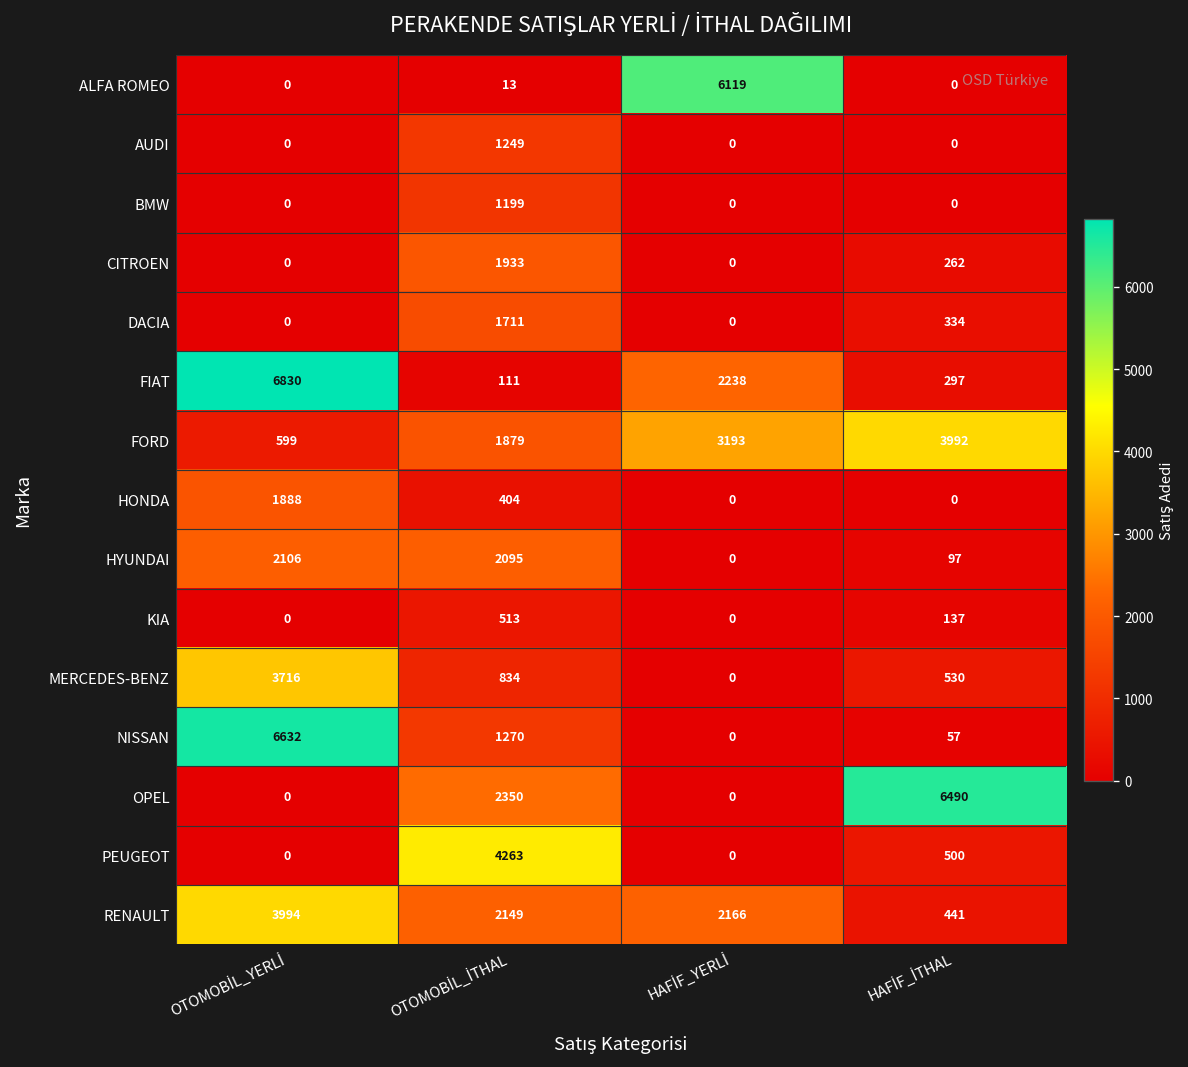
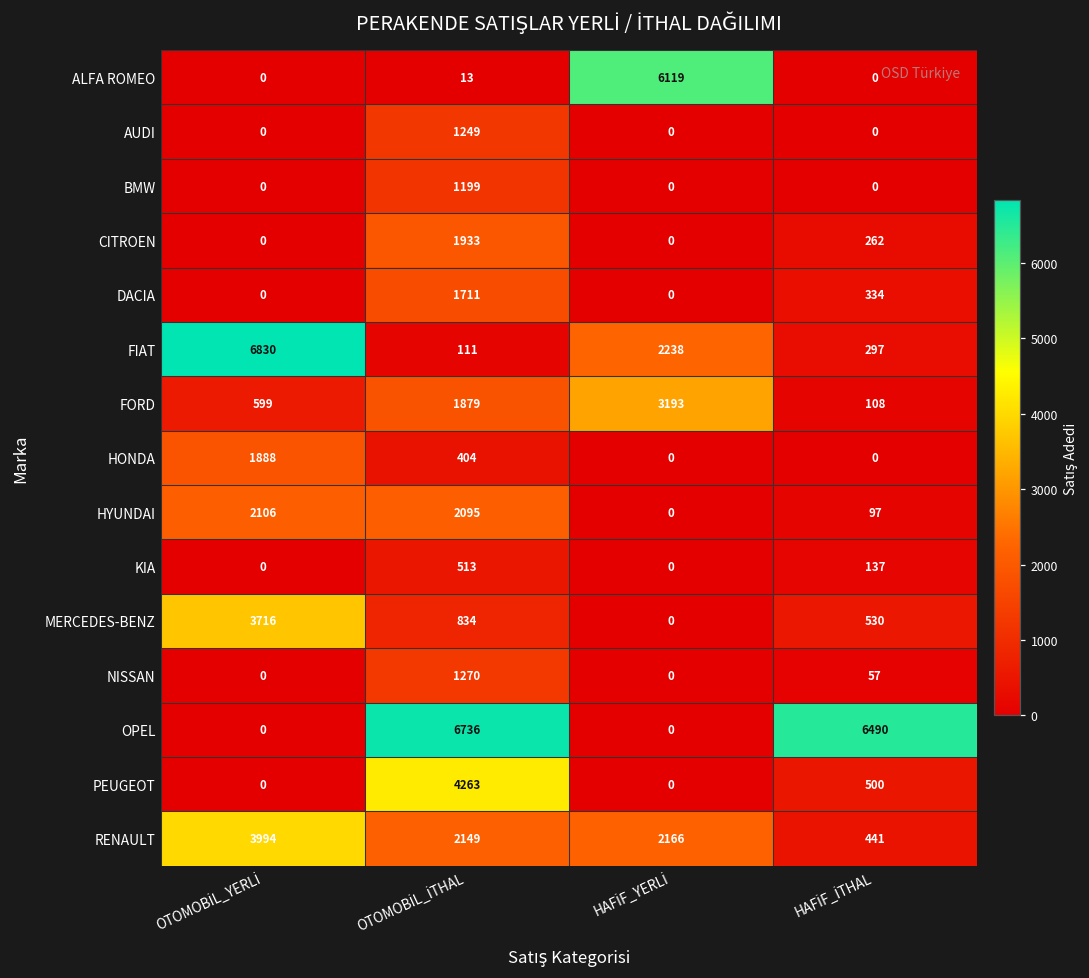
  {
    "ALFA ROMEO": {
      "OTOMOBİL_YERLİ": 0,
      "OTOMOBİL_İTHAL": 13,
      "HAFİF_YERLİ": 6119
    },
    "AUDI": {
      "OTOMOBİL_YERLİ": 0,
      "OTOMOBİL_İTHAL": 1249,
      "HAFİF_YERLİ": 0,
      "HAFİF_İTHAL": 0
    },
    "BMW": {
      "OTOMOBİL_YERLİ": 0,
      "OTOMOBİL_İTHAL": 1199,
      "HAFİF_YERLİ": 0,
      "HAFİF_İTHAL": 0
    },
    "CITROEN": {
      "OTOMOBİL_YERLİ": 0,
      "OTOMOBİL_İTHAL": 1933,
      "HAFİF_YERLİ": 0,
      "HAFİF_İTHAL": 262
    },
    "DACIA": {
      "OTOMOBİL_YERLİ": 0,
      "OTOMOBİL_İTHAL": 1711,
      "HAFİF_YERLİ": 0,
      "HAFİF_İTHAL": 334
    },
    "FIAT": {
      "OTOMOBİL_YERLİ": 6830,
      "OTOMOBİL_İTHAL": 111,
      "HAFİF_YERLİ": 2238,
      "HAFİF_İTHAL": 297
    },
    "FORD": {
      "OTOMOBİL_YERLİ": 599,
      "OTOMOBİL_İTHAL": 1879,
      "HAFİF_YERLİ": 3193,
-     "HAFİF_İTHAL": 3992
+     "HAFİF_İTHAL": 108
    },
    "HONDA": {
      "OTOMOBİL_YERLİ": 1888,
      "OTOMOBİL_İTHAL": 404,
      "HAFİF_YERLİ": 0,
      "HAFİF_İTHAL": 0
    },
    "HYUNDAI": {
      "OTOMOBİL_YERLİ": 2106,
      "OTOMOBİL_İTHAL": 2095,
      "HAFİF_YERLİ": 0,
      "HAFİF_İTHAL": 97
    },
    "KIA": {
      "OTOMOBİL_YERLİ": 0,
      "OTOMOBİL_İTHAL": 513,
      "HAFİF_YERLİ": 0,
      "HAFİF_İTHAL": 137
    },
    "MERCEDES-BENZ": {
      "OTOMOBİL_YERLİ": 3716,
      "OTOMOBİL_İTHAL": 834,
      "HAFİF_YERLİ": 0,
      "HAFİF_İTHAL": 530
    },
    "NISSAN": {
-     "OTOMOBİL_YERLİ": 6632,
+     "OTOMOBİL_YERLİ": 0,
      "OTOMOBİL_İTHAL": 1270,
      "HAFİF_YERLİ": 0,
      "HAFİF_İTHAL": 57
    },
    "OPEL": {
      "OTOMOBİL_YERLİ": 0,
-     "OTOMOBİL_İTHAL": 2350,
+     "OTOMOBİL_İTHAL": 6736,
      "HAFİF_YERLİ": 0,
      "HAFİF_İTHAL": 6490
    },
    "PEUGEOT": {
      "OTOMOBİL_YERLİ": 0,
      "OTOMOBİL_İTHAL": 4263,
      "HAFİF_YERLİ": 0,
      "HAFİF_İTHAL": 500
    },
    "RENAULT": {
      "OTOMOBİL_YERLİ": 3994,
      "OTOMOBİL_İTHAL": 2149,
      "HAFİF_YERLİ": 2166,
      "HAFİF_İTHAL": 441
    }
  }
